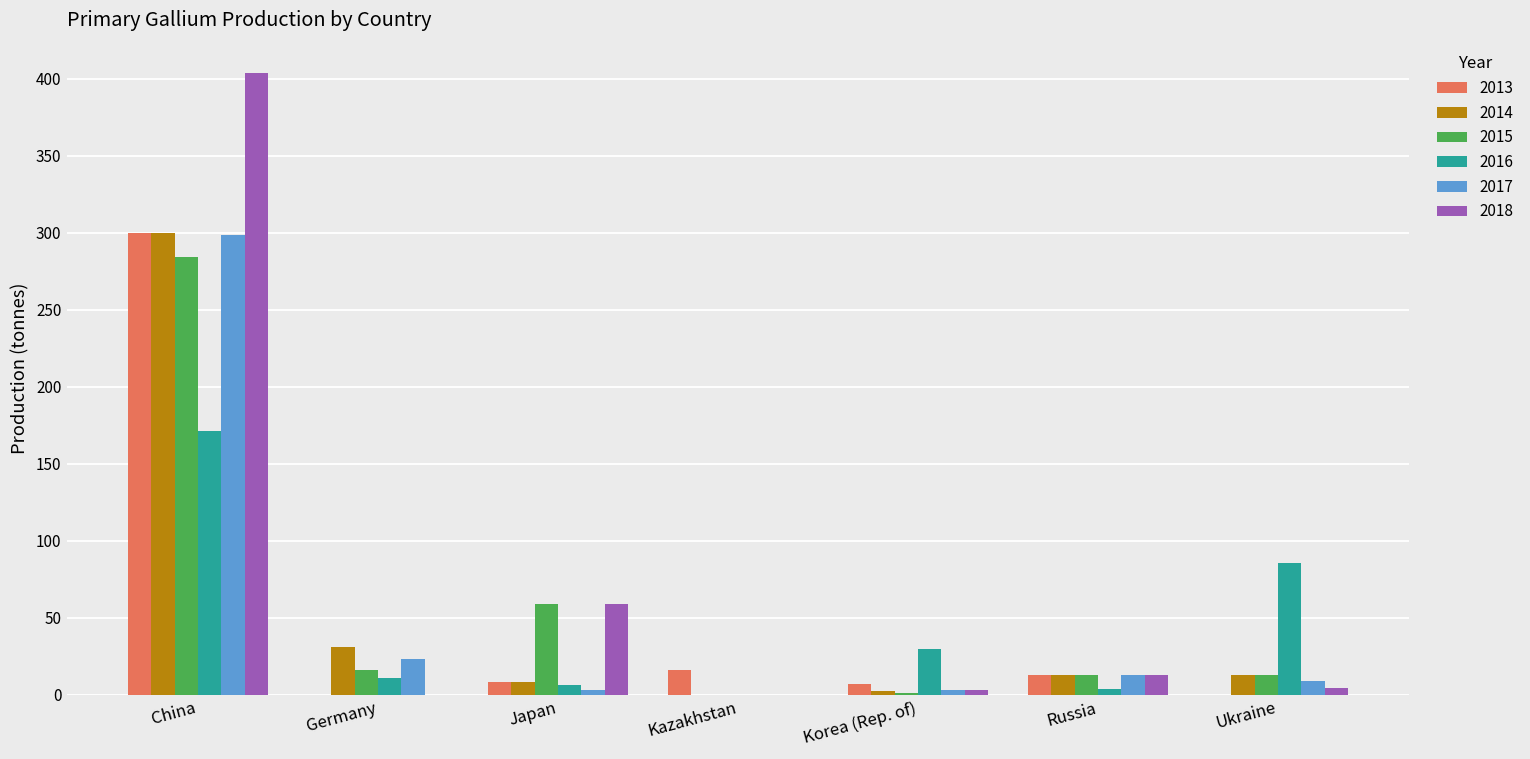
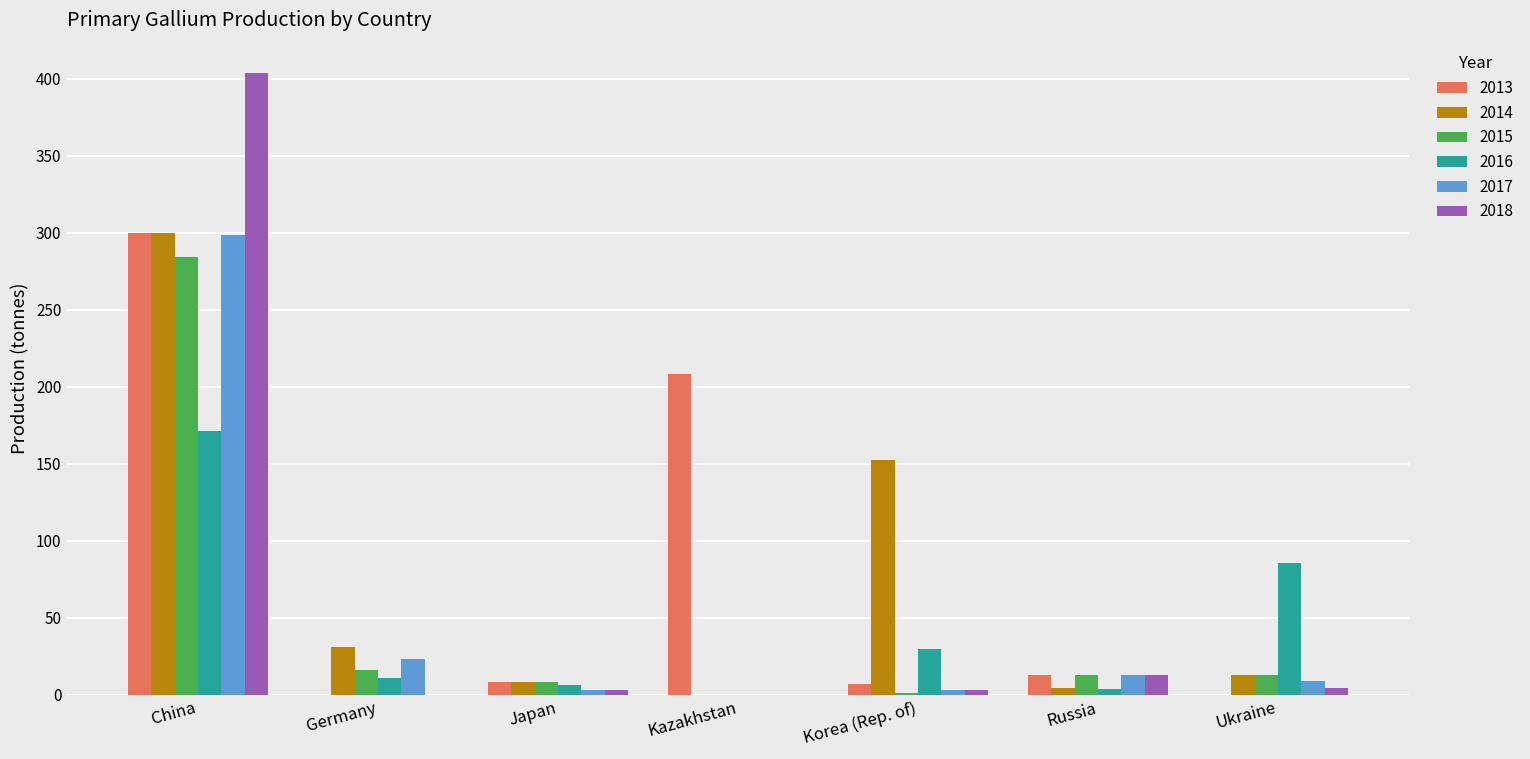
  {
    "2013": {
      "China": 300,
      "Germany": 0,
      "Japan": 8,
-     "Kazakhstan": 16,
+     "Kazakhstan": 208,
      "Korea (Rep. of)": 7,
      "Russia": 13,
      "Ukraine": 0
    },
    "2014": {
      "China": 300,
      "Germany": 31,
      "Japan": 8,
      "Kazakhstan": 0,
-     "Korea (Rep. of)": 2,
-     "Russia": 13,
+     "Korea (Rep. of)": 152,
+     "Russia": 4,
      "Ukraine": 13
    },
    "2015": {
      "China": 284,
      "Germany": 16,
-     "Japan": 59,
+     "Japan": 8,
      "Kazakhstan": 0,
      "Russia": 13,
      "Ukraine": 13
    },
    "2016": {
      "China": 171,
      "Germany": 11,
      "Japan": 6,
      "Kazakhstan": 0,
      "Korea (Rep. of)": 30,
      "Russia": 4,
      "Ukraine": 86
    },
    "2017": {
      "China": 299,
      "Germany": 23,
      "Japan": 3,
      "Kazakhstan": 0,
      "Korea (Rep. of)": 3,
      "Russia": 13,
      "Ukraine": 9
    },
    "2018": {
      "China": 404,
      "Germany": 0,
-     "Japan": 59,
+     "Japan": 3,
      "Kazakhstan": 0,
      "Korea (Rep. of)": 3,
      "Russia": 13,
      "Ukraine": 4
    }
  }
